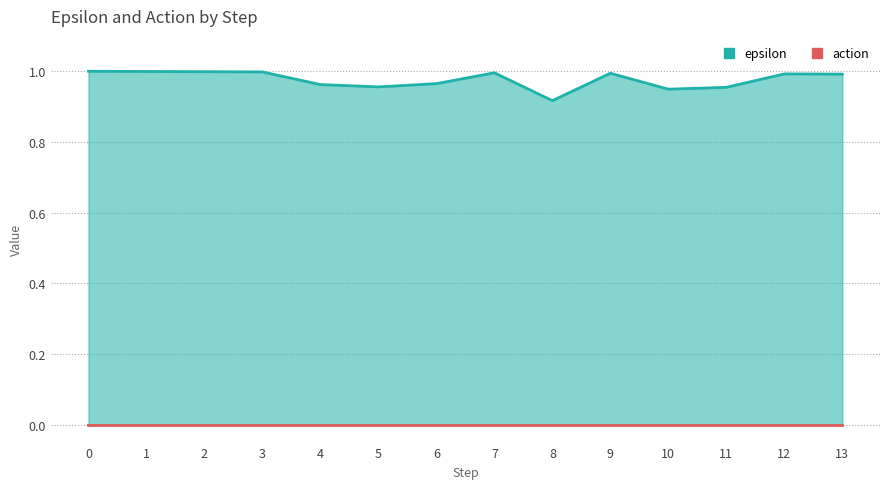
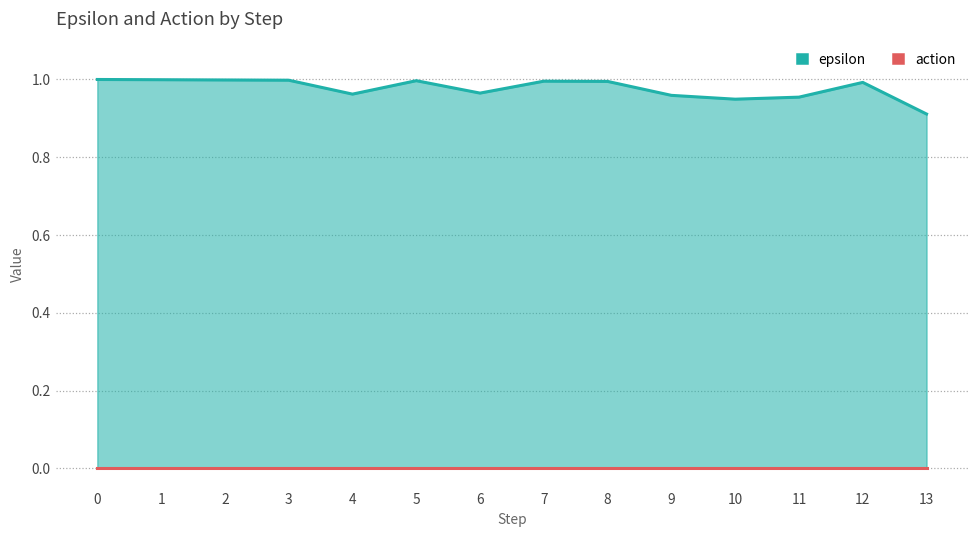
  {
    "epsilon": {
      "0": 1.00,
      "1": 1.00,
      "2": 1.00,
      "3": 1.00,
      "4": 0.96,
-     "5": 0.96,
+     "5": 1.00,
      "6": 0.96,
      "7": 1.00,
-     "8": 0.92,
-     "9": 0.99,
+     "8": 1.00,
+     "9": 0.96,
      "10": 0.95,
      "11": 0.95,
      "12": 0.99,
-     "13": 0.99
+     "13": 0.91
    },
    "action": {
      "0": 0.00,
      "1": 0.00,
      "2": 0.00,
      "3": 0.00,
      "4": 0.00,
      "5": 0.00,
      "6": 0.00,
      "7": 0.00,
      "8": 0.00,
      "9": 0.00,
      "10": 0.00,
      "11": 0.00,
      "12": 0.00,
      "13": 0.00
    }
  }
